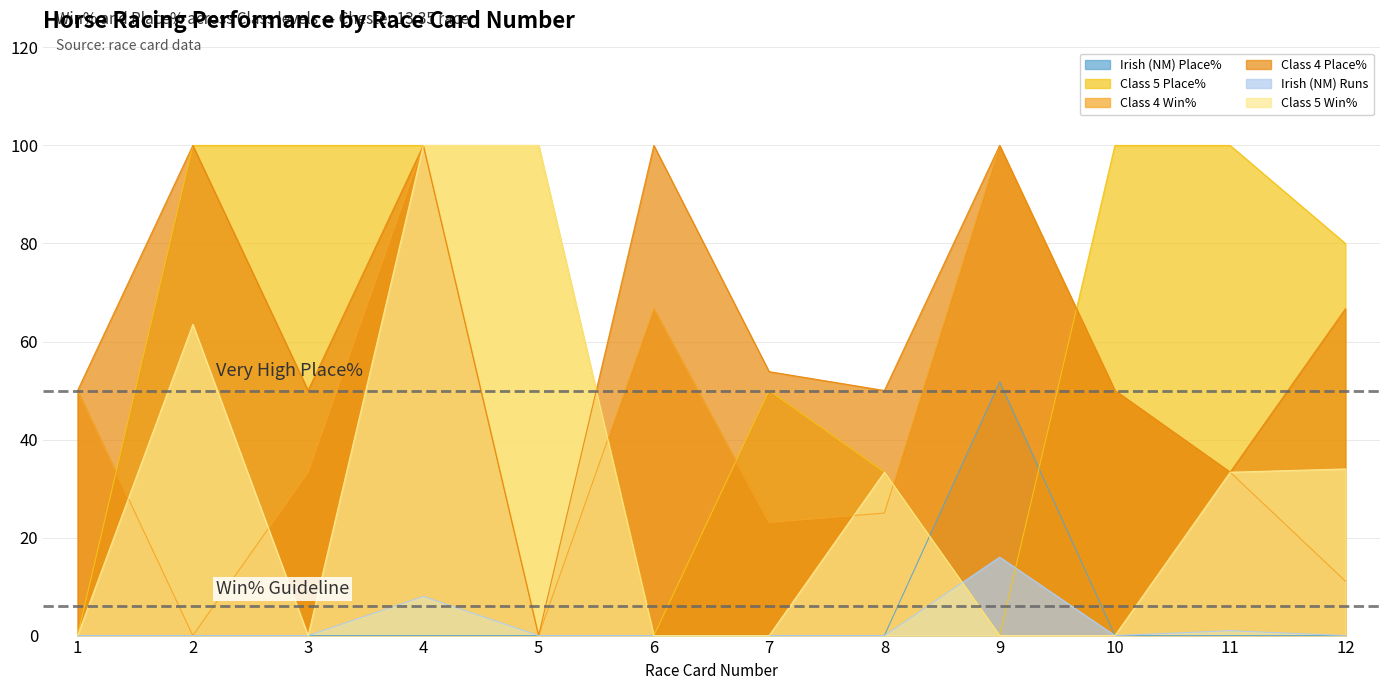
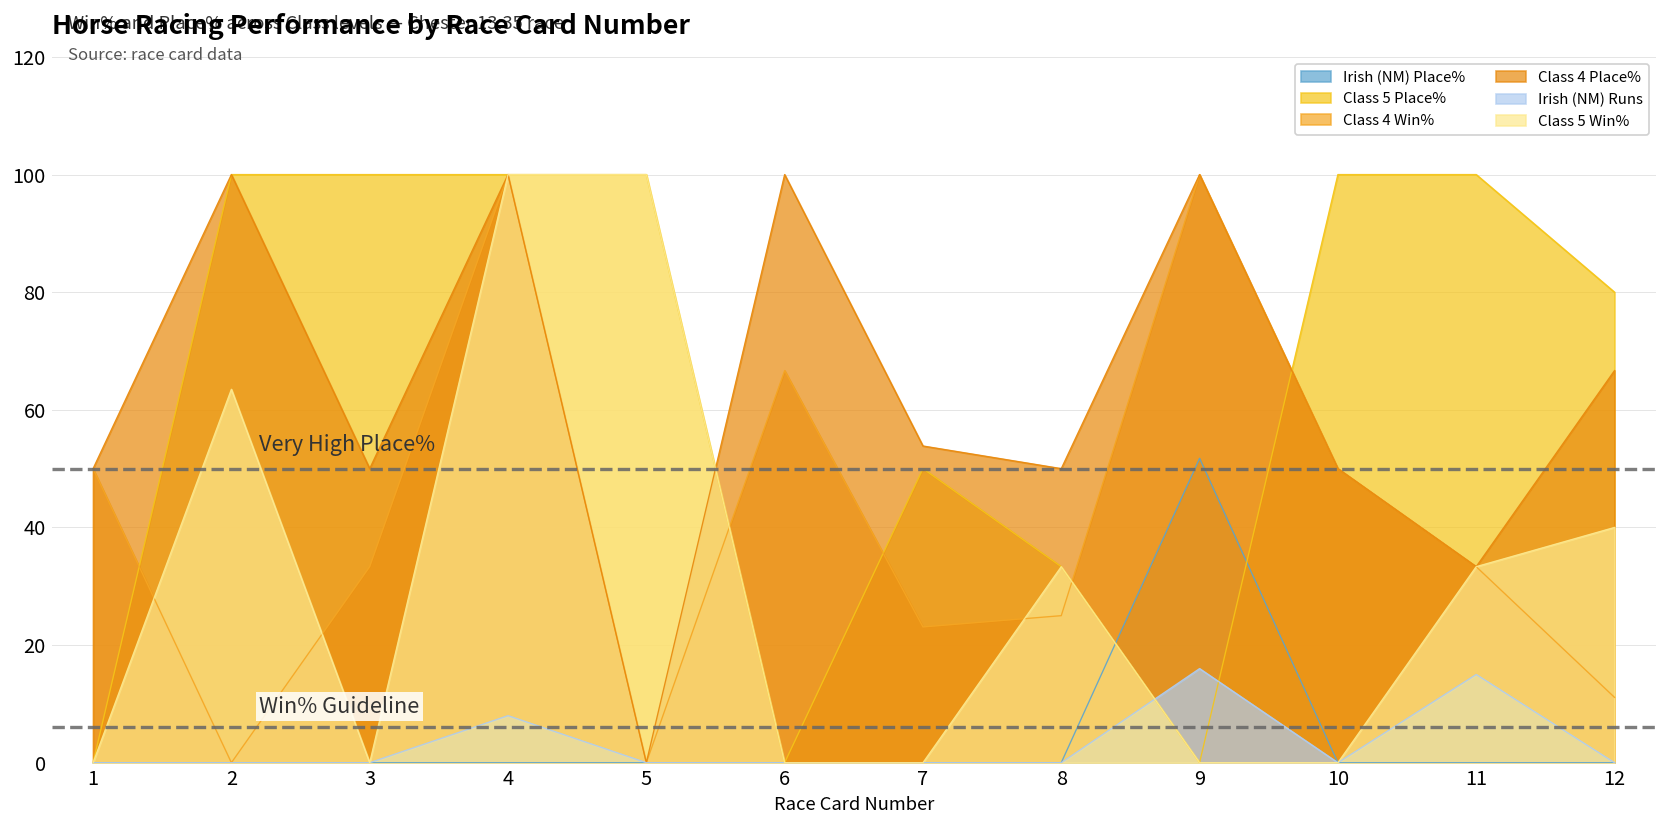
  {
    "Irish (NM) Place%": {
      "4": 0,
      "9": 52,
      "11": 0
    },
    "Irish (NM) Runs": {
      "4": 8,
      "9": 16,
-     "11": 1
+     "11": 15
    },
    "Class 5 Win%": {
      "2": 63,
-     "12": 34
+     "12": 40
    }
  }
